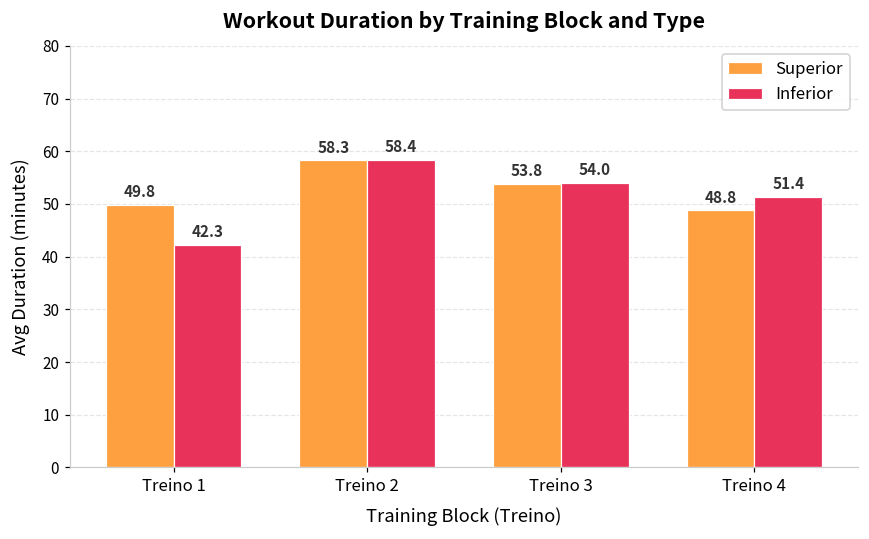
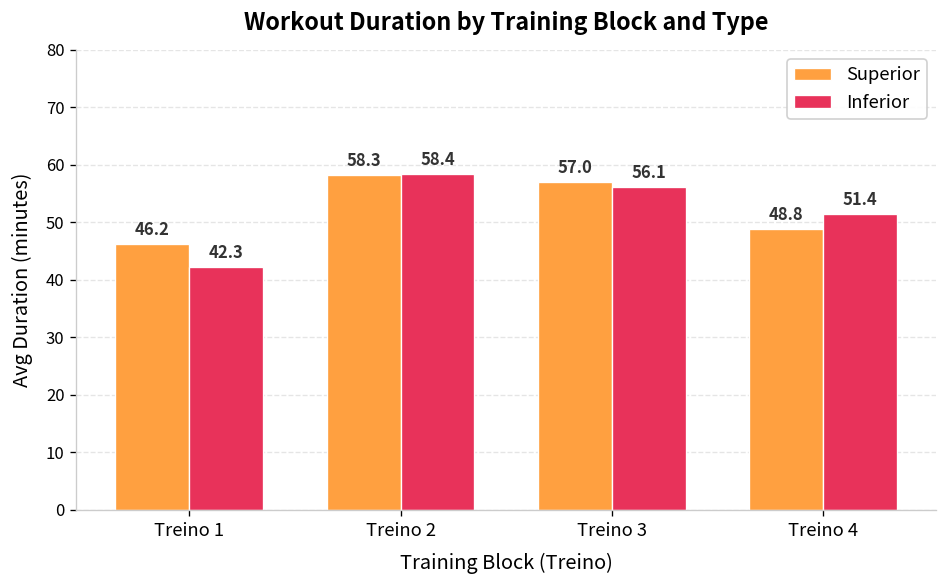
  {
    "Superior": {
-     "Treino 1": 49.8,
+     "Treino 1": 46.2,
      "Treino 2": 58.3,
-     "Treino 3": 53.8,
+     "Treino 3": 57.0,
      "Treino 4": 48.8
    },
    "Inferior": {
      "Treino 1": 42.3,
      "Treino 2": 58.4,
-     "Treino 3": 54.0,
+     "Treino 3": 56.1,
      "Treino 4": 51.4
    }
  }
